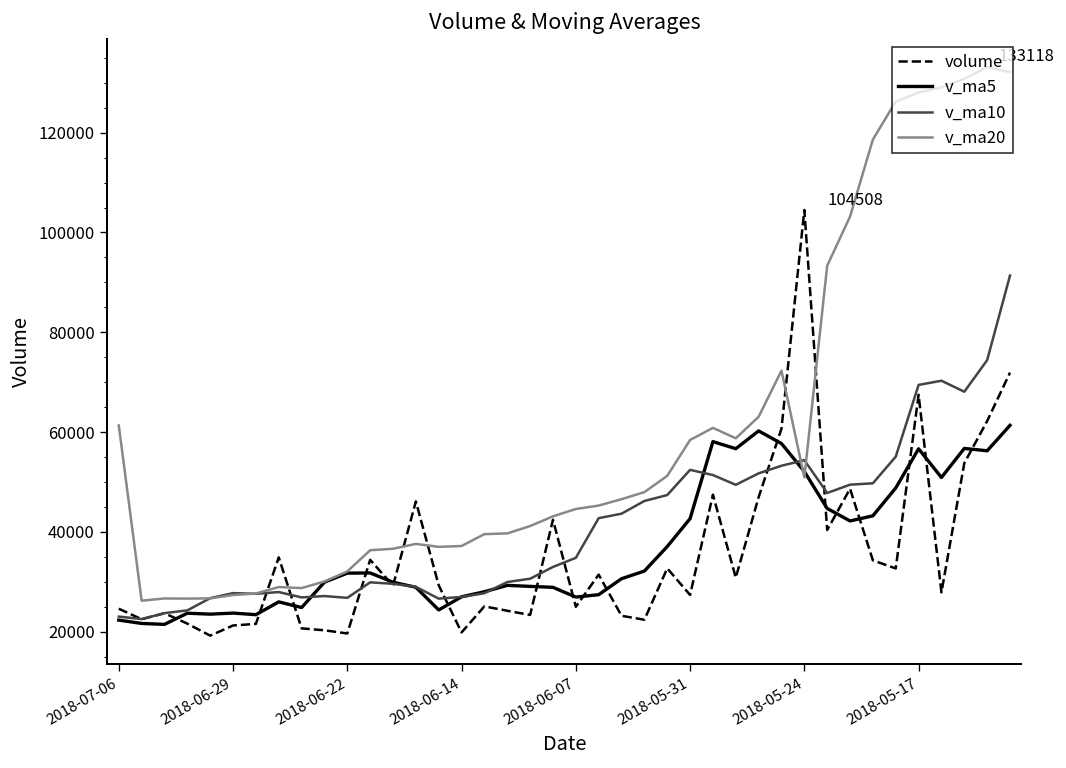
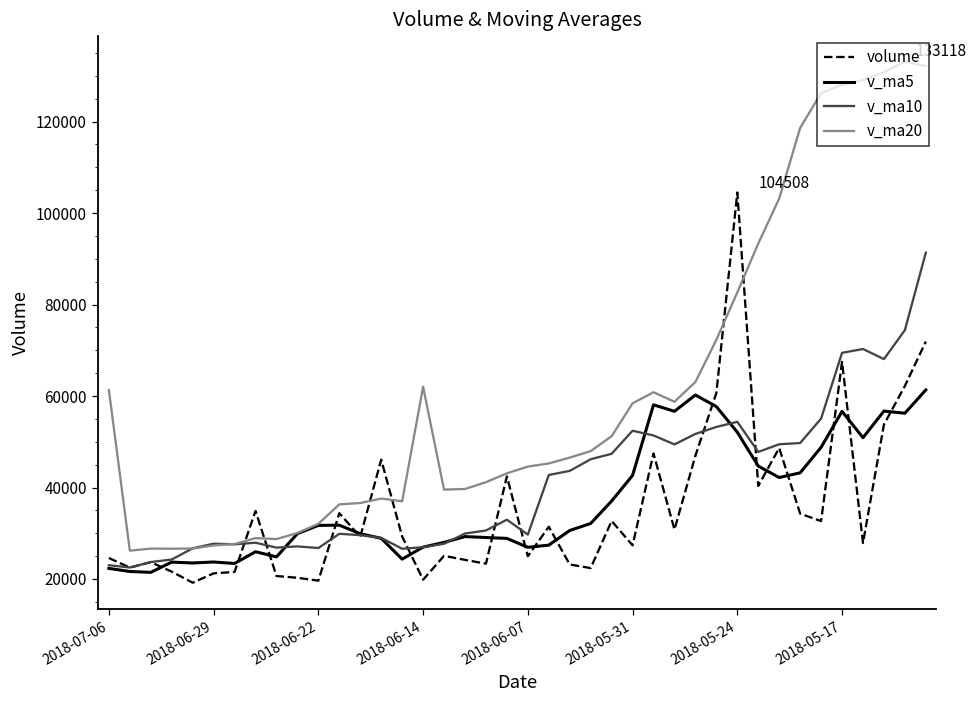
  {
    "v_ma10": {
      "2018-07-06": 23000,
      "2018-06-22": 27000,
-     "2018-06-07": 35000,
+     "2018-06-07": 30000,
      "2018-05-31": 52000,
      "2018-05-24": 54000,
      "2018-05-17": 69000
    },
    "v_ma20": {
      "2018-07-06": 61000,
-     "2018-06-14": 37000,
+     "2018-06-14": 62000,
      "2018-06-07": 45000,
      "2018-05-31": 58000,
-     "2018-05-24": 51000
+     "2018-05-24": 83000
    }
  }
